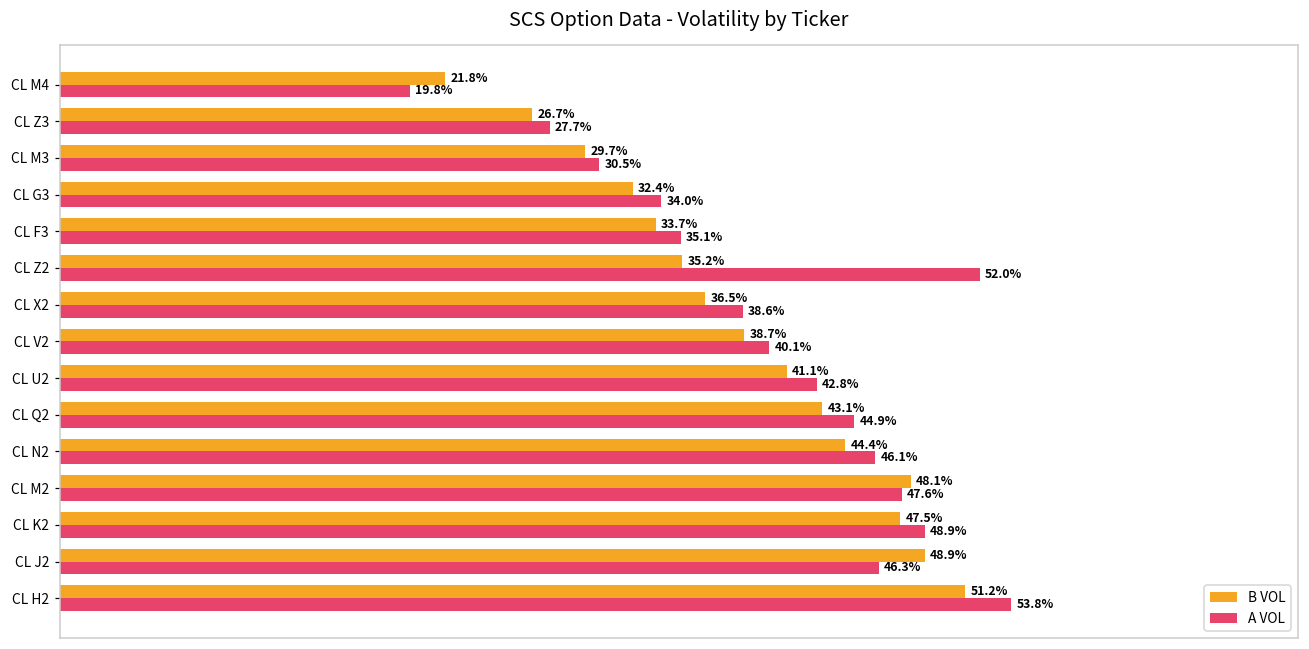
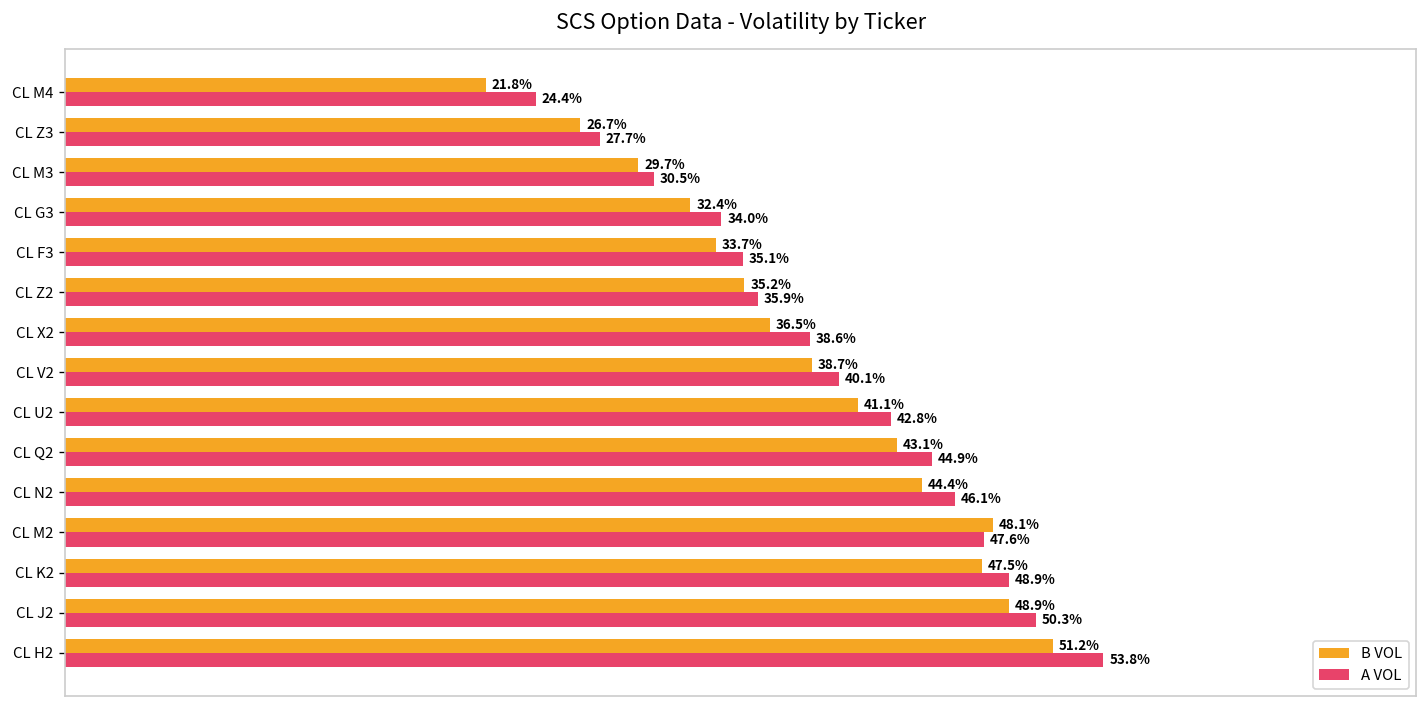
  {
    "B VOL": {
      "CL M4": "21.8%",
      "CL Z3": "26.7%",
      "CL M3": "29.7%",
      "CL G3": "32.4%",
      "CL F3": "33.7%",
      "CL Z2": "35.2%",
      "CL X2": "36.5%",
      "CL V2": "38.7%",
      "CL U2": "41.1%",
      "CL Q2": "43.1%",
      "CL N2": "44.4%",
      "CL M2": "48.1%",
      "CL K2": "47.5%",
      "CL J2": "48.9%",
      "CL H2": "51.2%"
    },
    "A VOL": {
-     "CL M4": "19.8%",
+     "CL M4": "24.4%",
      "CL Z3": "27.7%",
      "CL M3": "30.5%",
      "CL G3": "34.0%",
      "CL F3": "35.1%",
-     "CL Z2": "52.0%",
+     "CL Z2": "35.9%",
      "CL X2": "38.6%",
      "CL V2": "40.1%",
      "CL U2": "42.8%",
      "CL Q2": "44.9%",
      "CL N2": "46.1%",
      "CL M2": "47.6%",
      "CL K2": "48.9%",
-     "CL J2": "46.3%",
+     "CL J2": "50.3%",
      "CL H2": "53.8%"
    }
  }
